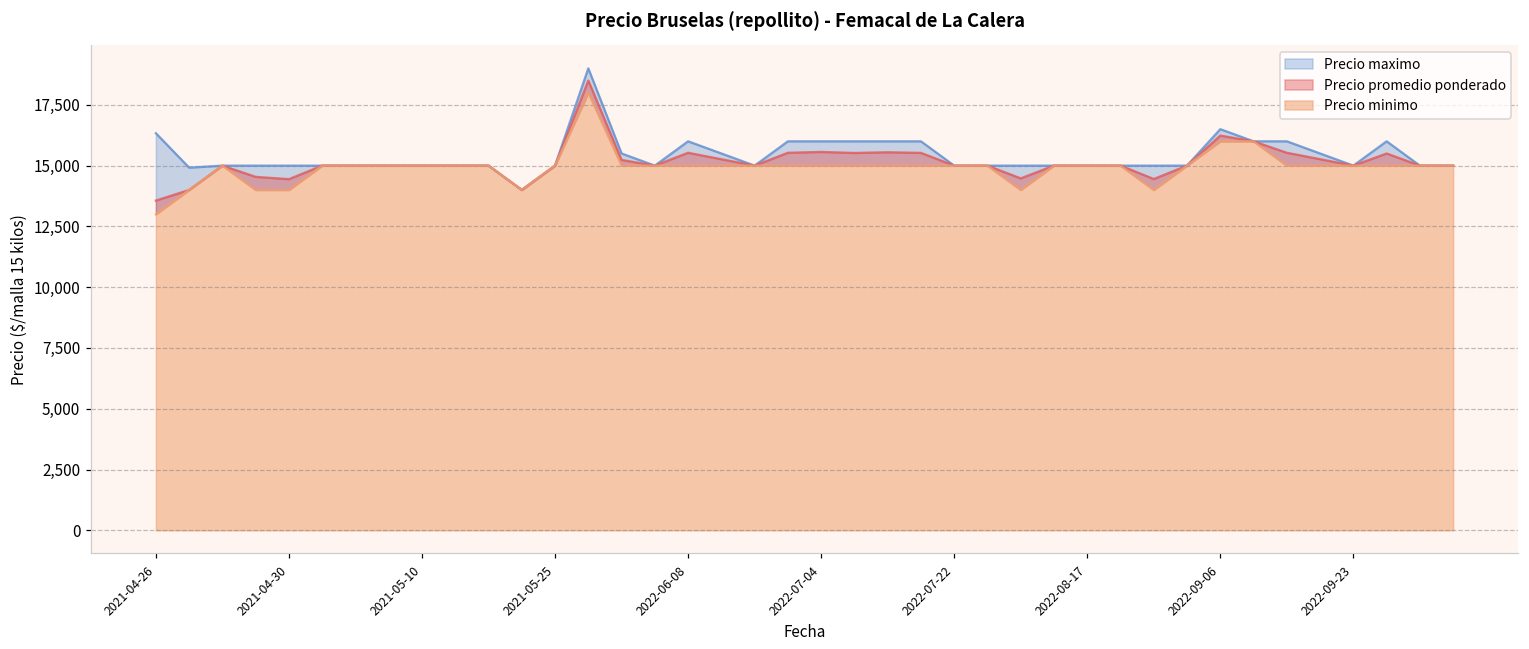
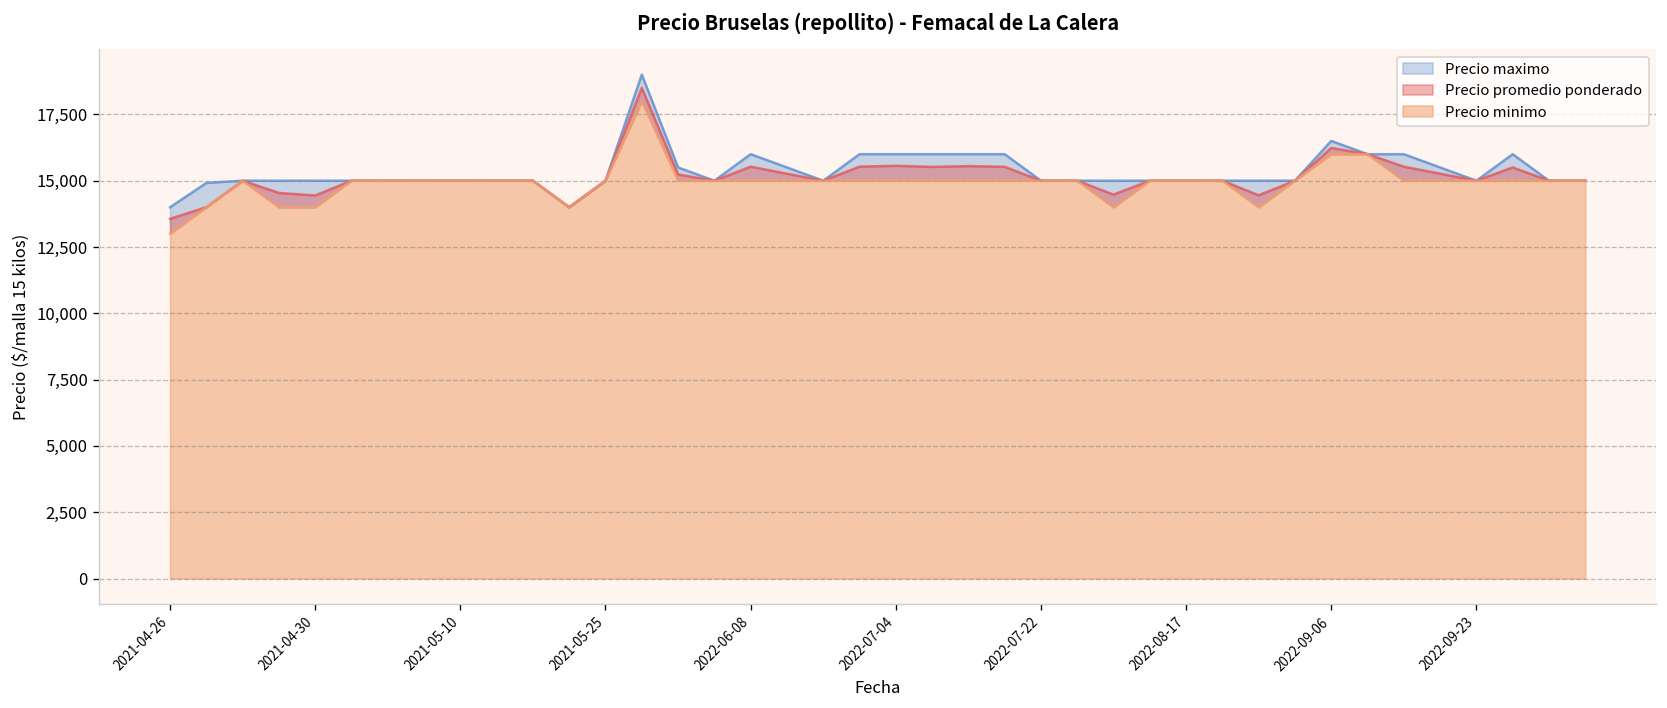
  {
    "Precio maximo": {
-     "2021-04-26": "16,300"
+     "2021-04-26": "14,000"
    }
  }
